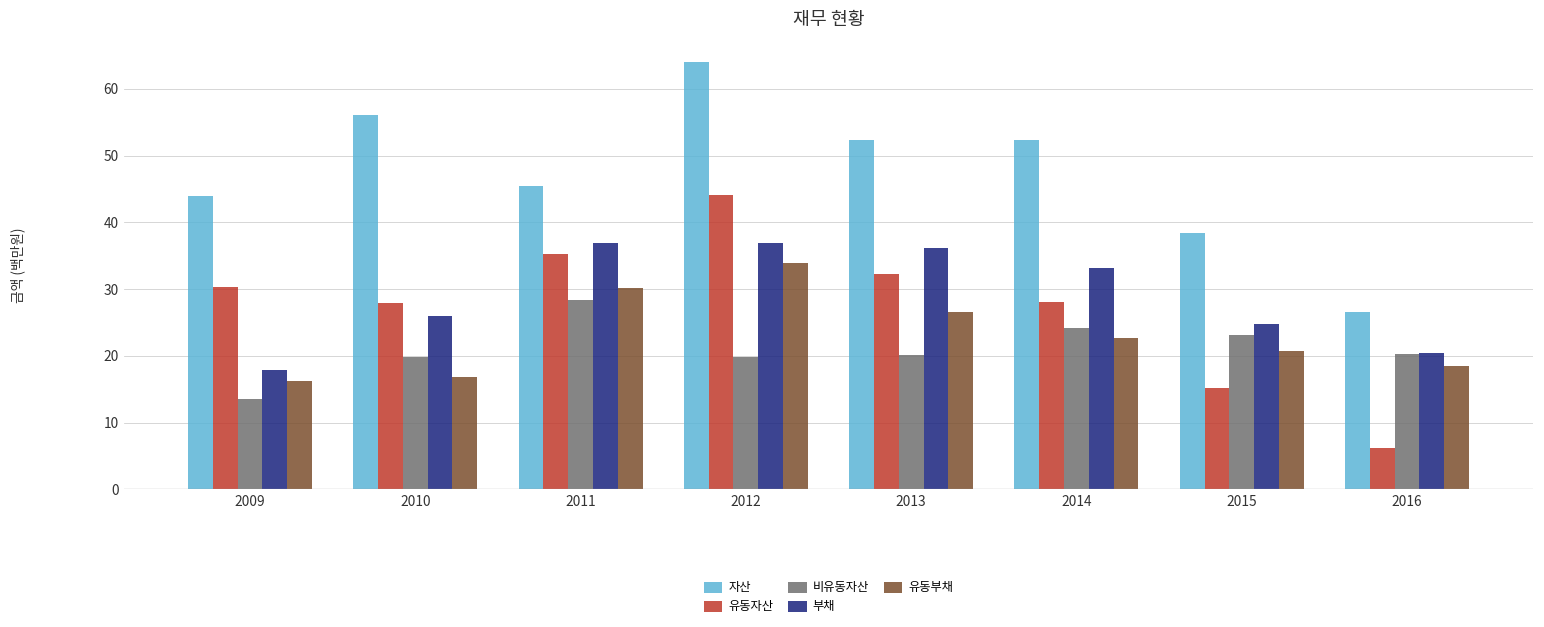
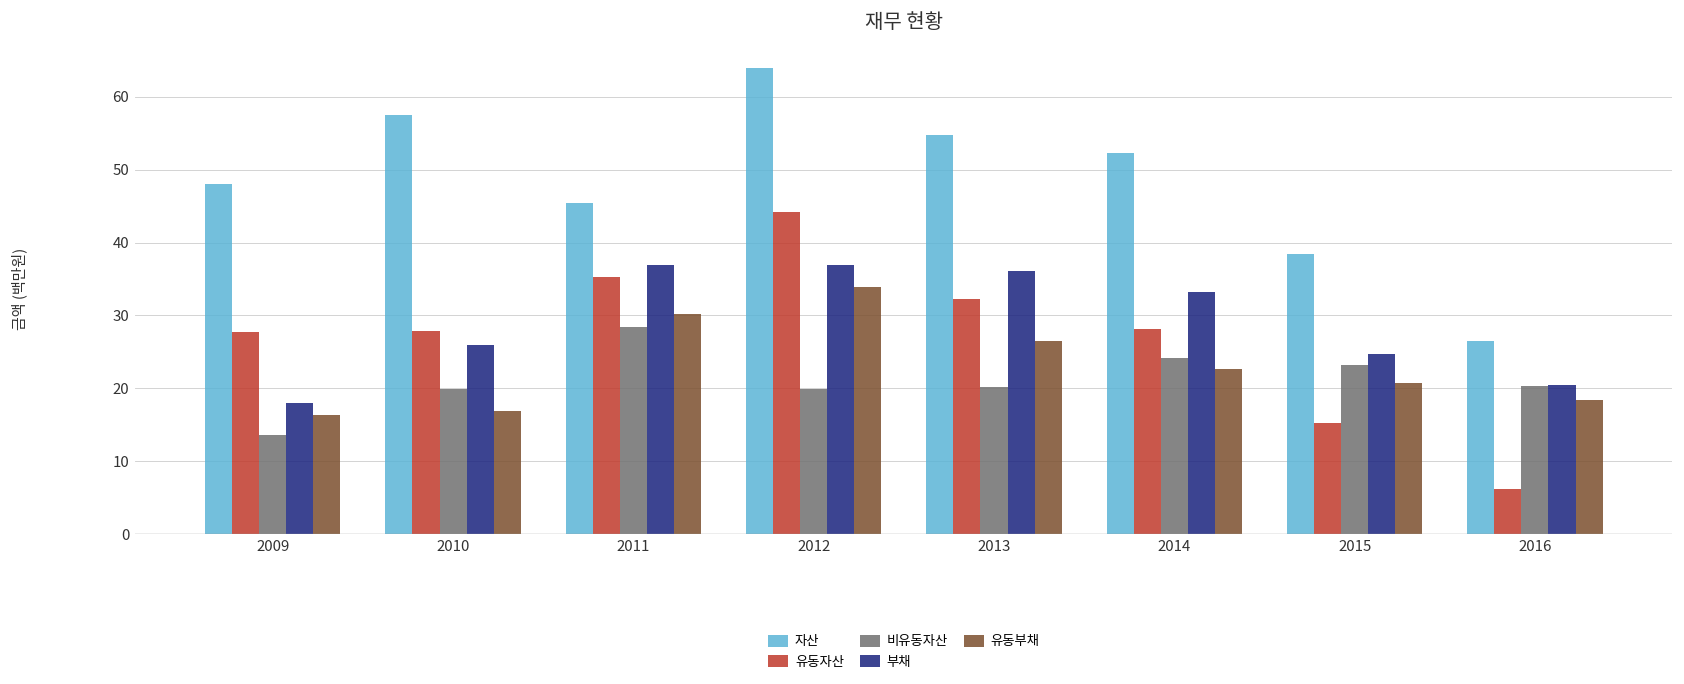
  {
    "자산": {
-     "2009": 44,
-     "2010": 56,
+     "2009": 48,
+     "2010": 57,
      "2011": 45,
      "2012": 64,
-     "2013": 52,
+     "2013": 55,
      "2014": 52,
      "2015": 38,
      "2016": 27
    },
    "유동자산": {
-     "2009": 30,
+     "2009": 28,
      "2010": 28,
      "2011": 35,
      "2012": 44,
      "2013": 32,
      "2014": 28,
      "2015": 15,
      "2016": 6
    },
    "비유동자산": {
      "2009": 14,
      "2010": 20,
      "2011": 28,
      "2012": 20,
      "2013": 20,
      "2014": 24,
      "2015": 23,
      "2016": 20
    },
    "부채": {
      "2009": 18,
      "2010": 26,
      "2011": 37,
      "2012": 37,
      "2013": 36,
      "2014": 33,
      "2015": 25,
      "2016": 20
    },
    "유동부채": {
      "2009": 16,
      "2010": 17,
      "2011": 30,
      "2012": 34,
      "2013": 27,
      "2014": 23,
      "2015": 21,
      "2016": 18
    }
  }
